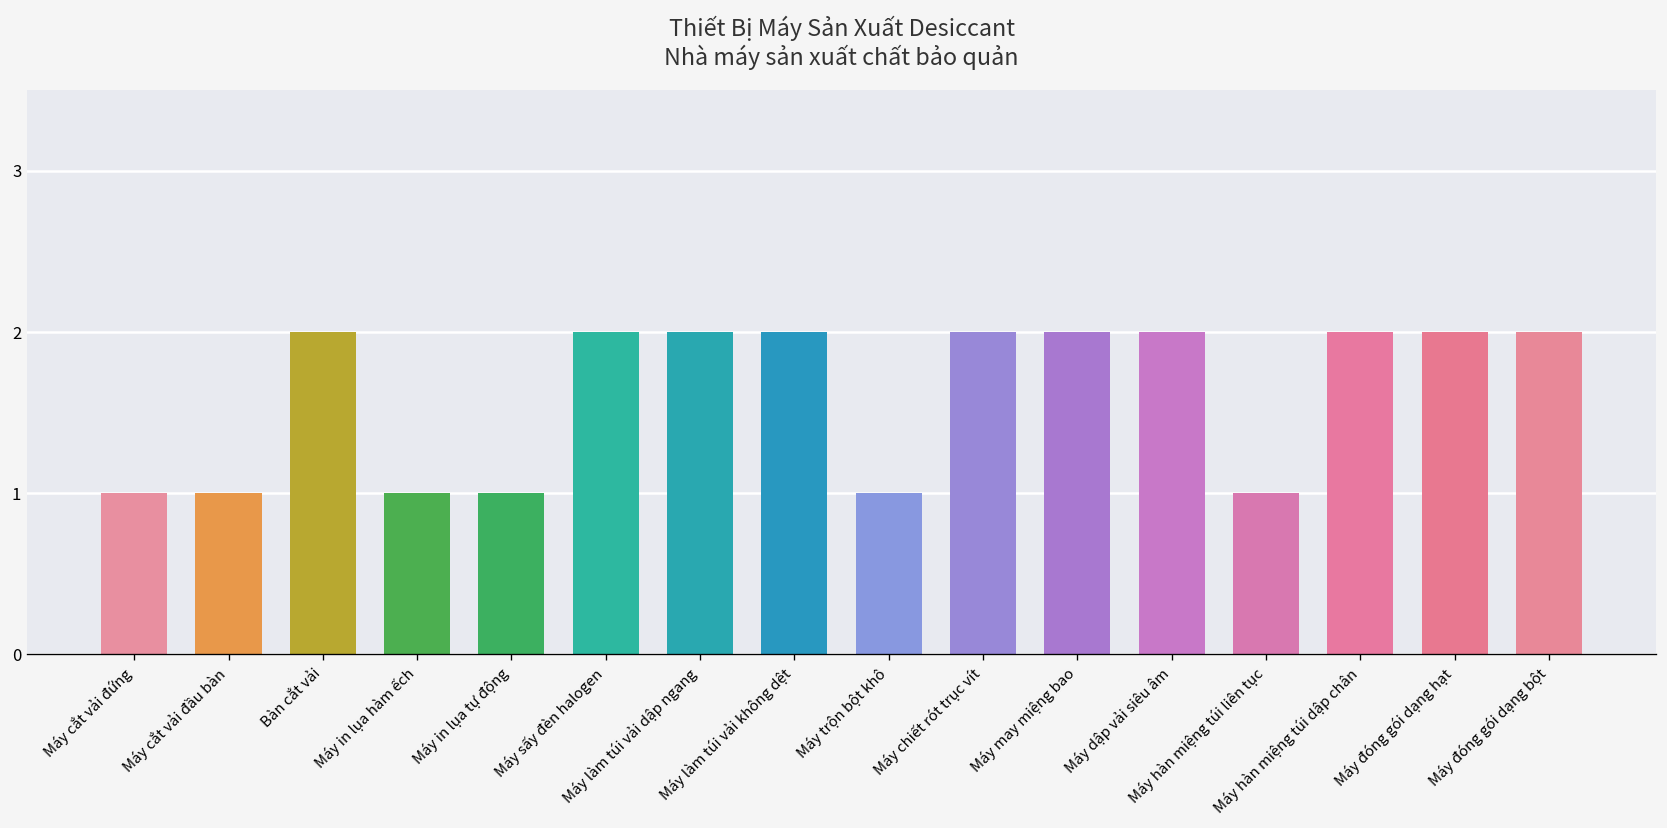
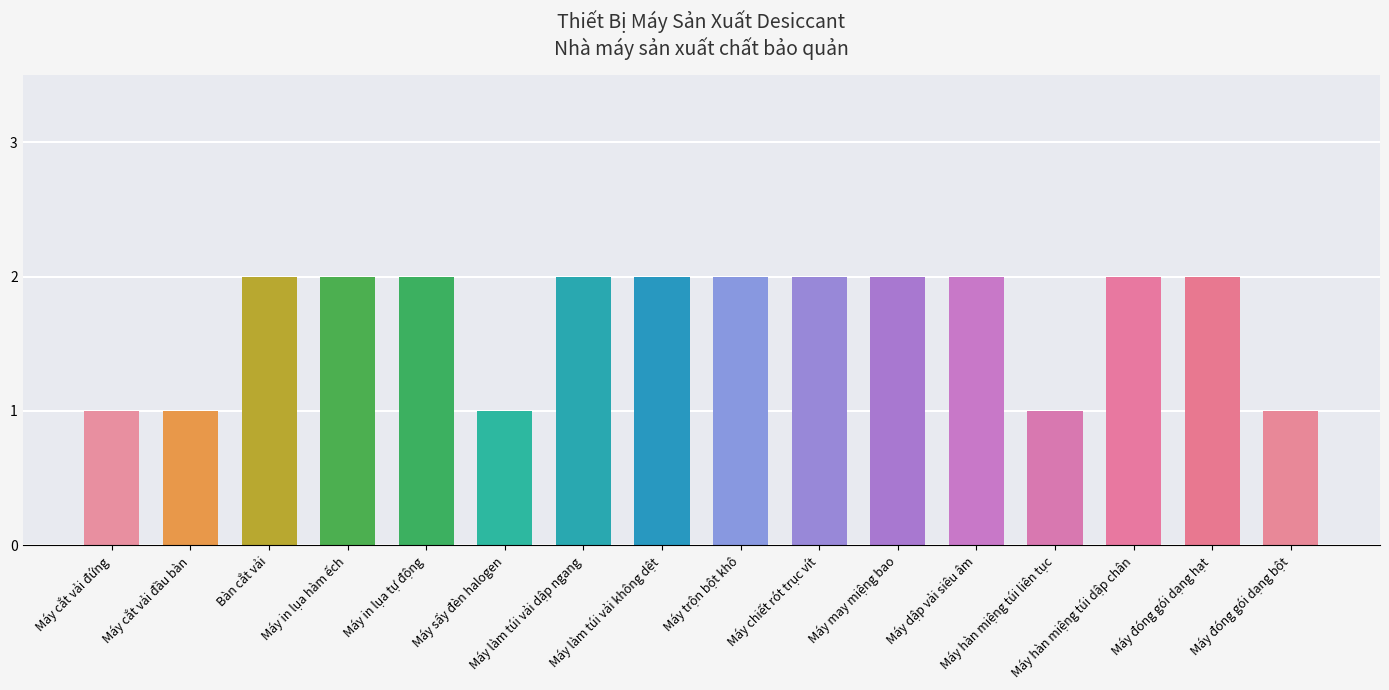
  {
    "Máy cắt vải đứng": 1,
    "Máy cắt vải đầu bàn": 1,
    "Bàn cắt vải": 2,
-   "Máy in lụa hàm ếch": 1,
-   "Máy in lụa tự động": 1,
-   "Máy sấy đèn halogen": 2,
+   "Máy in lụa hàm ếch": 2,
+   "Máy in lụa tự động": 2,
+   "Máy sấy đèn halogen": 1,
    "Máy làm túi vải dập ngang": 2,
    "Máy làm túi vải không dệt": 2,
-   "Máy trộn bột khô": 1,
+   "Máy trộn bột khô": 2,
    "Máy chiết rót trục vít": 2,
    "Máy may miệng bao": 2,
    "Máy dập vải siêu âm": 2,
    "Máy hàn miệng túi liên tục": 1,
    "Máy hàn miệng túi dập chân": 2,
    "Máy đóng gói dạng hạt": 2,
-   "Máy đóng gói dạng bột": 2
+   "Máy đóng gói dạng bột": 1
  }
